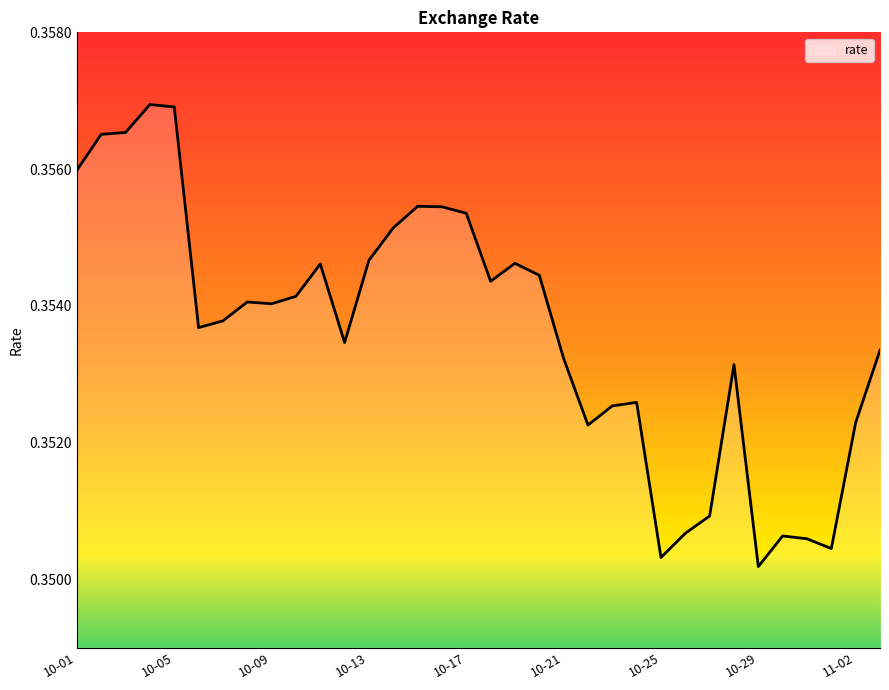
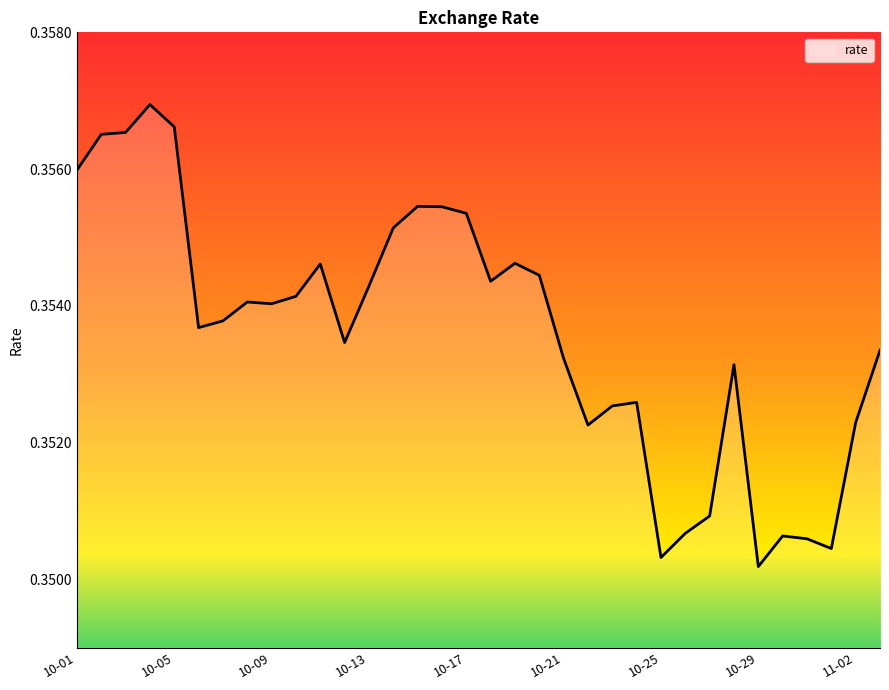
  {
    "10-01": 0.3560,
-   "10-05": 0.3569,
+   "10-05": 0.3566,
    "10-09": 0.3540,
-   "10-13": 0.3547,
+   "10-13": 0.3543,
    "10-17": 0.3554,
    "10-21": 0.3532,
    "10-25": 0.3503,
    "10-29": 0.3502,
    "11-02": 0.3523
  }
